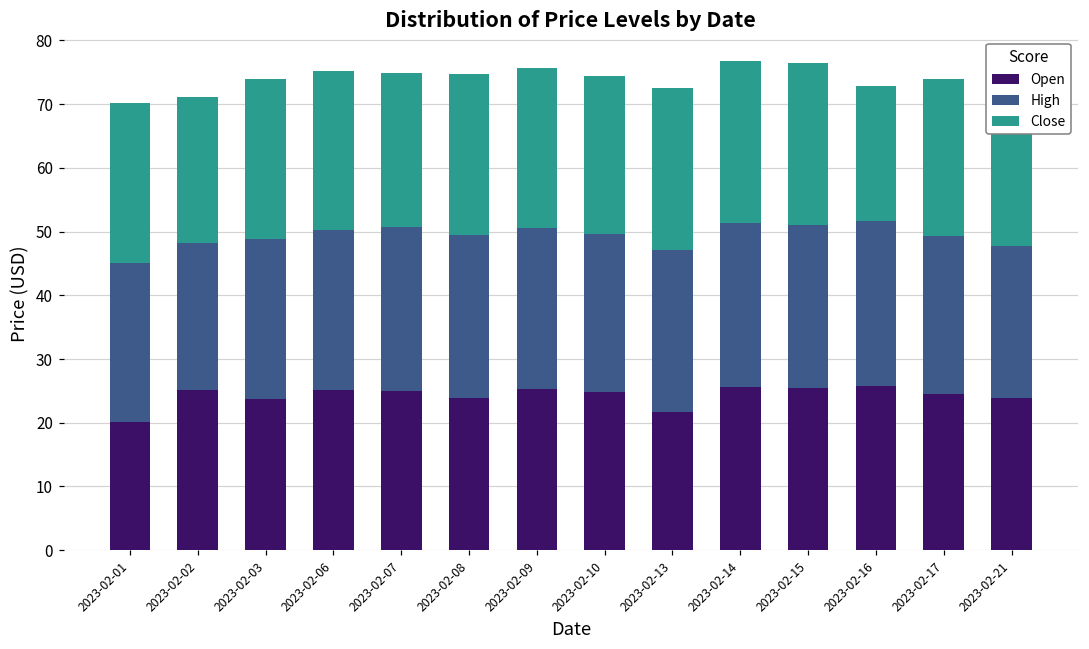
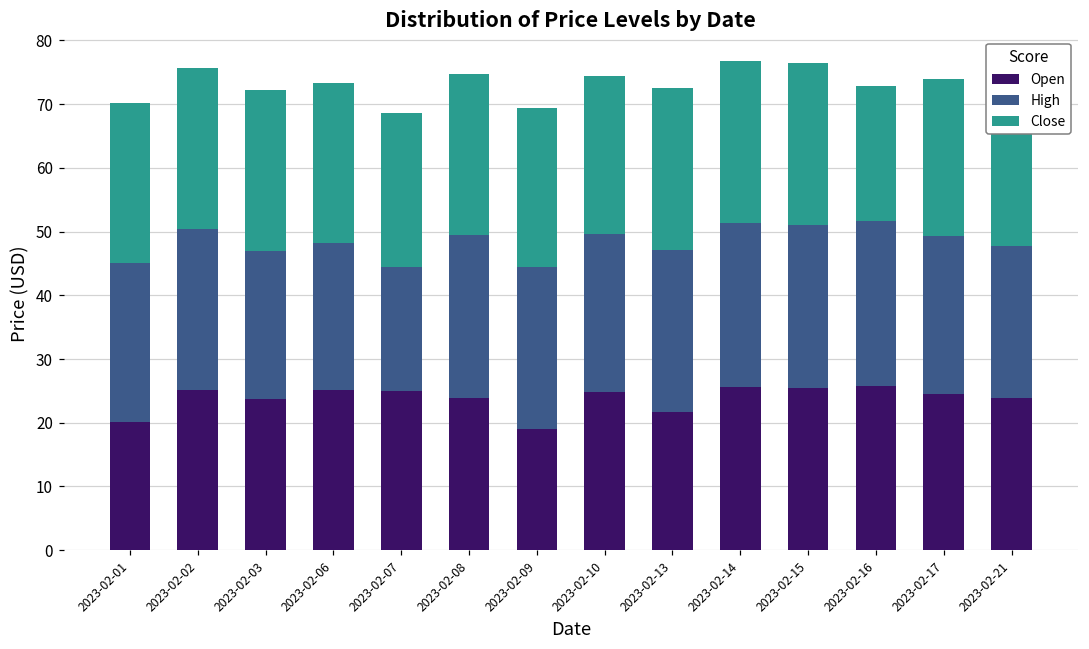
  {
    "Open": {
      "2023-02-01": 20,
      "2023-02-02": 25,
      "2023-02-03": 24,
      "2023-02-06": 25,
      "2023-02-07": 25,
      "2023-02-08": 24,
-     "2023-02-09": 25,
+     "2023-02-09": 19,
      "2023-02-10": 25,
      "2023-02-13": 22,
      "2023-02-14": 26,
      "2023-02-15": 25,
      "2023-02-16": 26,
      "2023-02-17": 25,
      "2023-02-21": 24
    },
    "High": {
      "2023-02-01": 25,
-     "2023-02-02": 23,
-     "2023-02-03": 25,
-     "2023-02-06": 25,
-     "2023-02-07": 26,
+     "2023-02-02": 25,
+     "2023-02-03": 23,
+     "2023-02-06": 23,
+     "2023-02-07": 19,
      "2023-02-08": 26,
      "2023-02-09": 25,
      "2023-02-10": 25,
      "2023-02-13": 25,
      "2023-02-14": 26,
      "2023-02-15": 25,
      "2023-02-16": 26,
      "2023-02-17": 25,
      "2023-02-21": 24
    },
    "Close": {
      "2023-02-01": 25,
-     "2023-02-02": 23,
+     "2023-02-02": 25,
      "2023-02-03": 25,
      "2023-02-06": 25,
      "2023-02-07": 24,
      "2023-02-08": 25,
      "2023-02-09": 25,
      "2023-02-10": 25,
      "2023-02-13": 25,
      "2023-02-14": 25,
      "2023-02-15": 25,
      "2023-02-16": 21,
      "2023-02-17": 25
    }
  }
